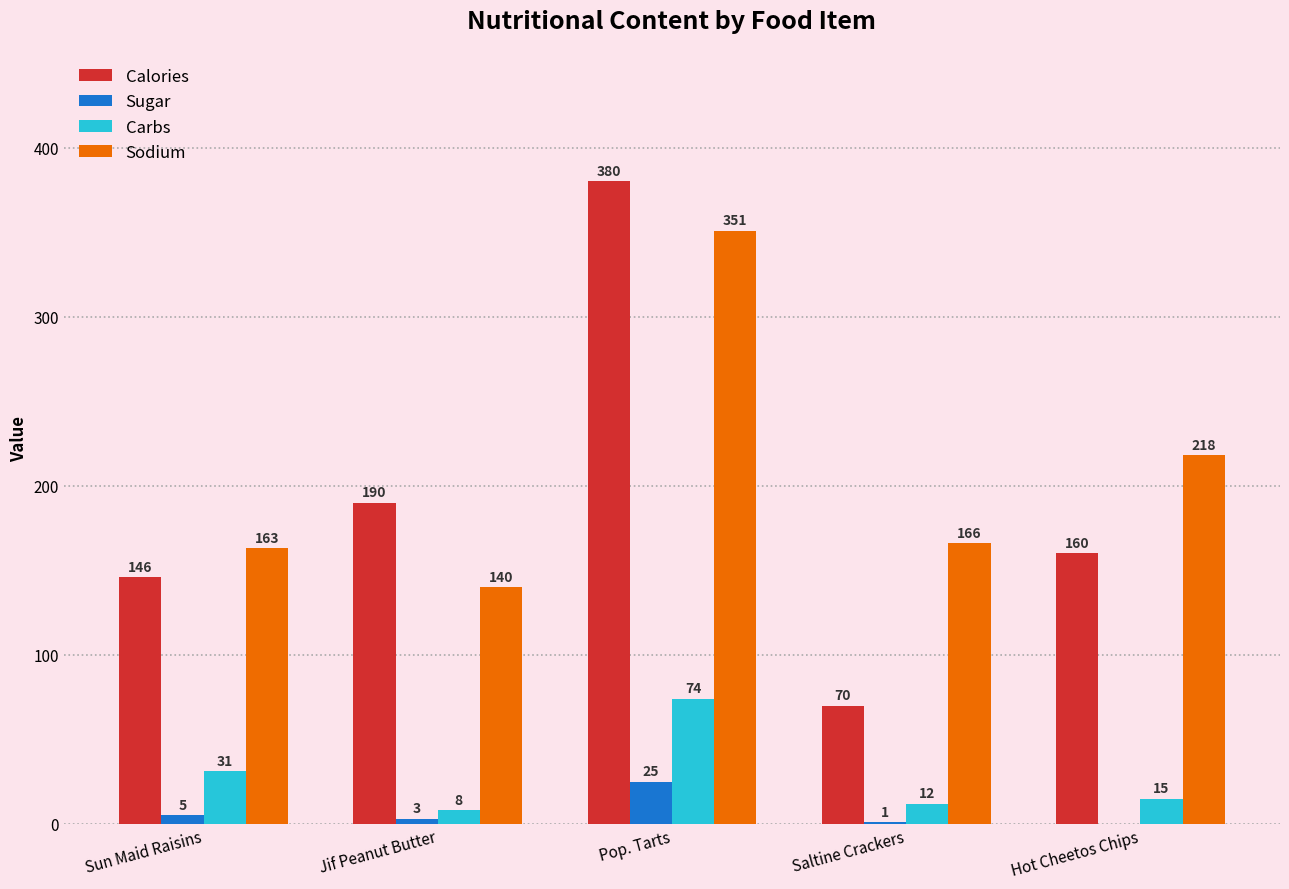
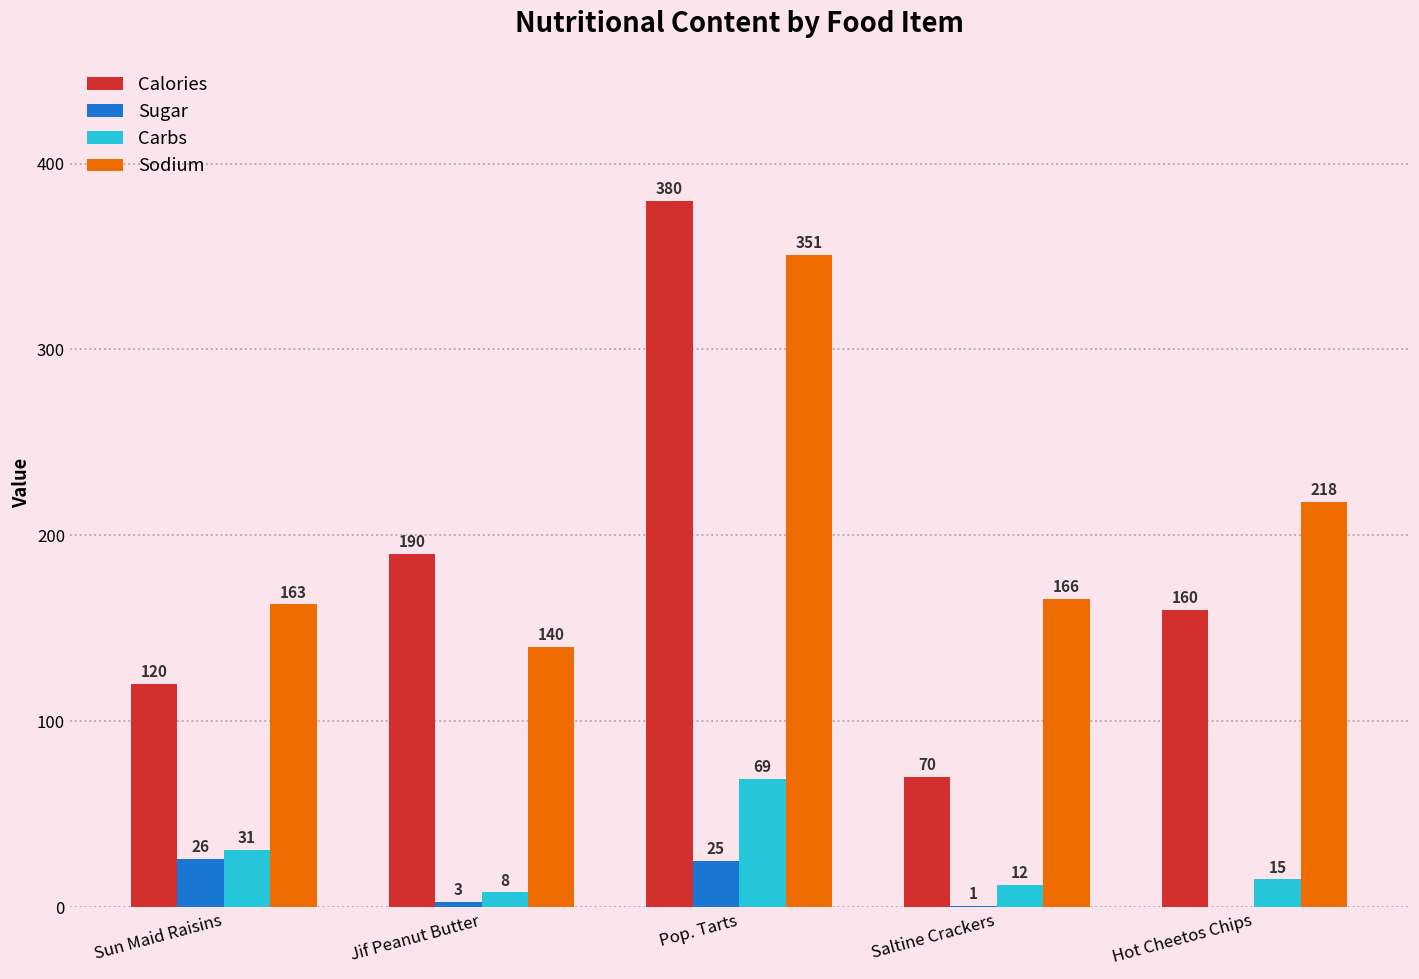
  {
    "Calories": {
-     "Sun Maid Raisins": 146,
+     "Sun Maid Raisins": 120,
      "Jif Peanut Butter": 190,
      "Pop. Tarts": 380,
      "Saltine Crackers": 70,
      "Hot Cheetos Chips": 160
    },
    "Sugar": {
-     "Sun Maid Raisins": 5,
+     "Sun Maid Raisins": 26,
      "Jif Peanut Butter": 3,
      "Pop. Tarts": 25,
      "Saltine Crackers": 1
    },
    "Carbs": {
      "Sun Maid Raisins": 31,
      "Jif Peanut Butter": 8,
-     "Pop. Tarts": 74,
+     "Pop. Tarts": 69,
      "Saltine Crackers": 12,
      "Hot Cheetos Chips": 15
    },
    "Sodium": {
      "Sun Maid Raisins": 163,
      "Jif Peanut Butter": 140,
      "Pop. Tarts": 351,
      "Saltine Crackers": 166,
      "Hot Cheetos Chips": 218
    }
  }
